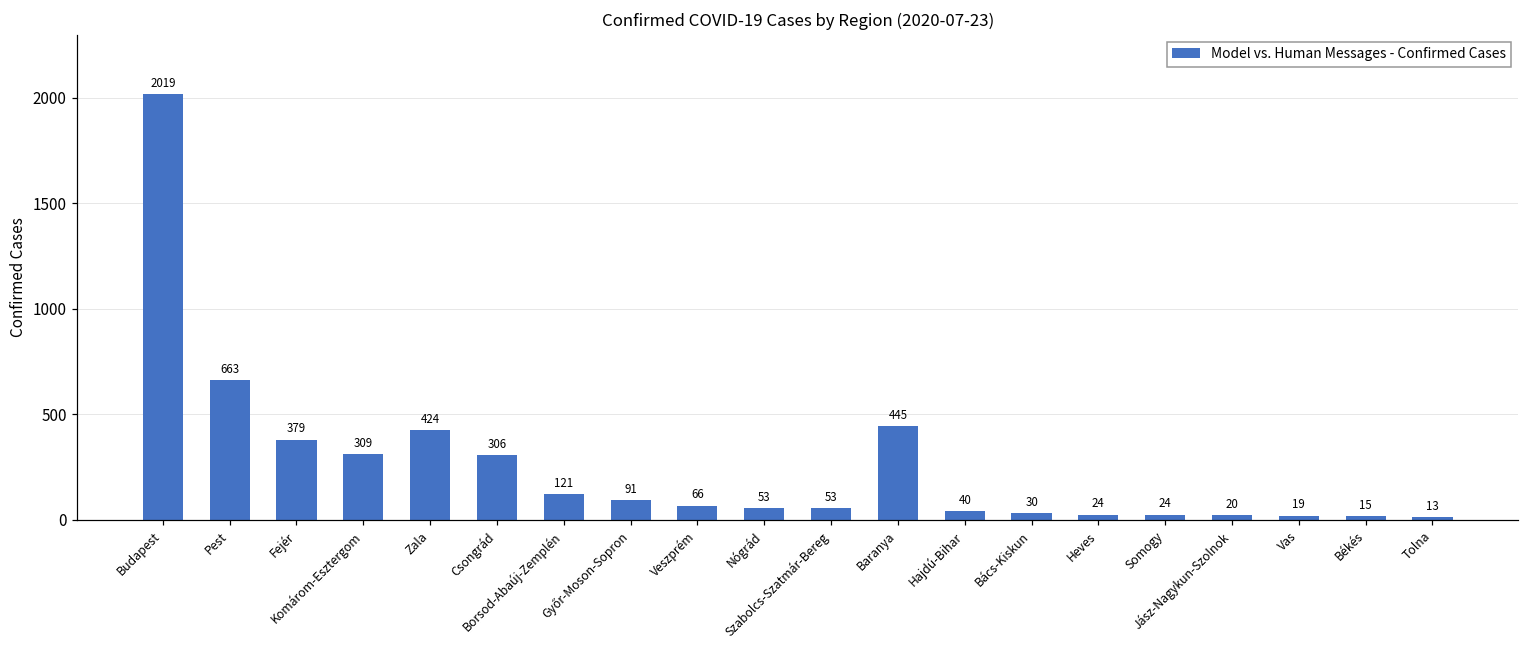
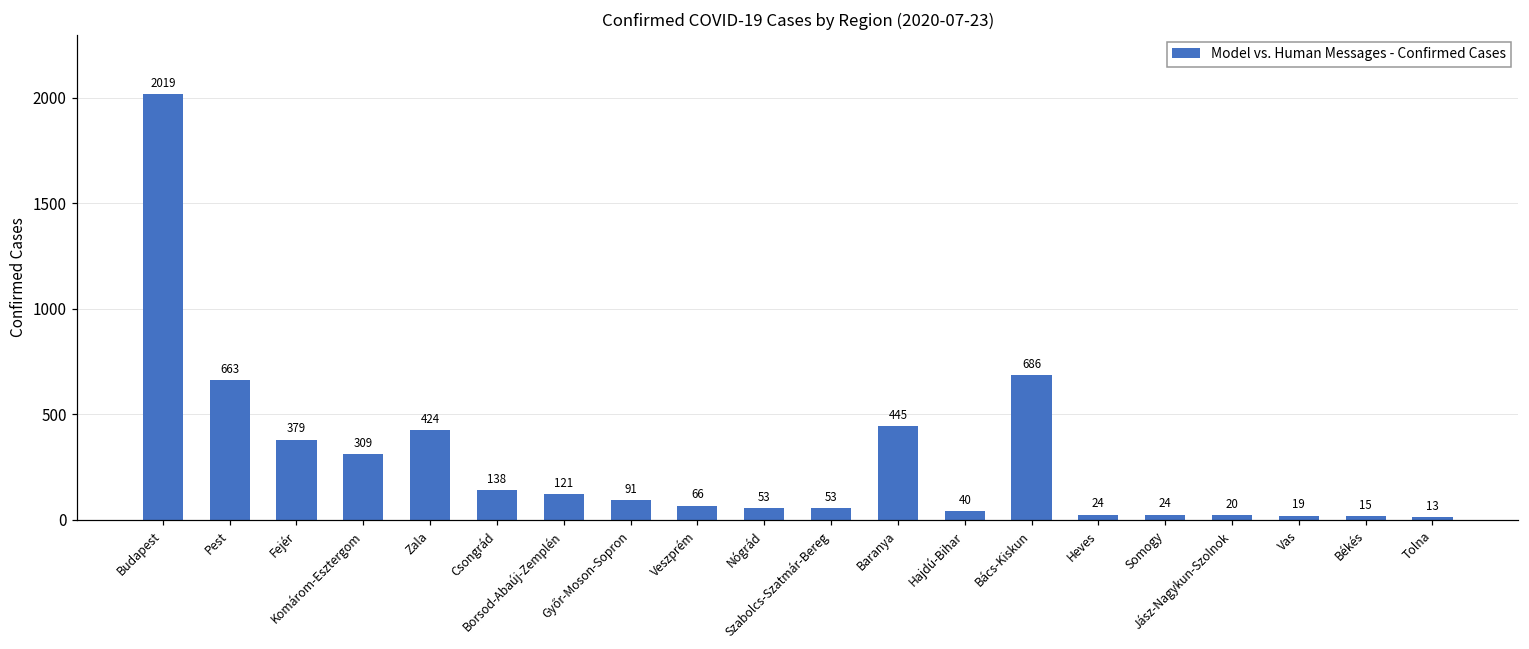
  {
    "Budapest": 2019,
    "Pest": 663,
    "Fejér": 379,
    "Komárom-Esztergom": 309,
    "Zala": 424,
-   "Csongrád": 306,
+   "Csongrád": 138,
    "Borsod-Abaúj-Zemplén": 121,
    "Győr-Moson-Sopron": 91,
    "Veszprém": 66,
    "Nógrád": 53,
    "Szabolcs-Szatmár-Bereg": 53,
    "Baranya": 445,
    "Hajdú-Bihar": 40,
-   "Bács-Kiskun": 30,
+   "Bács-Kiskun": 686,
    "Heves": 24,
    "Somogy": 24,
    "Jász-Nagykun-Szolnok": 20,
    "Vas": 19,
    "Békés": 15,
    "Tolna": 13
  }
